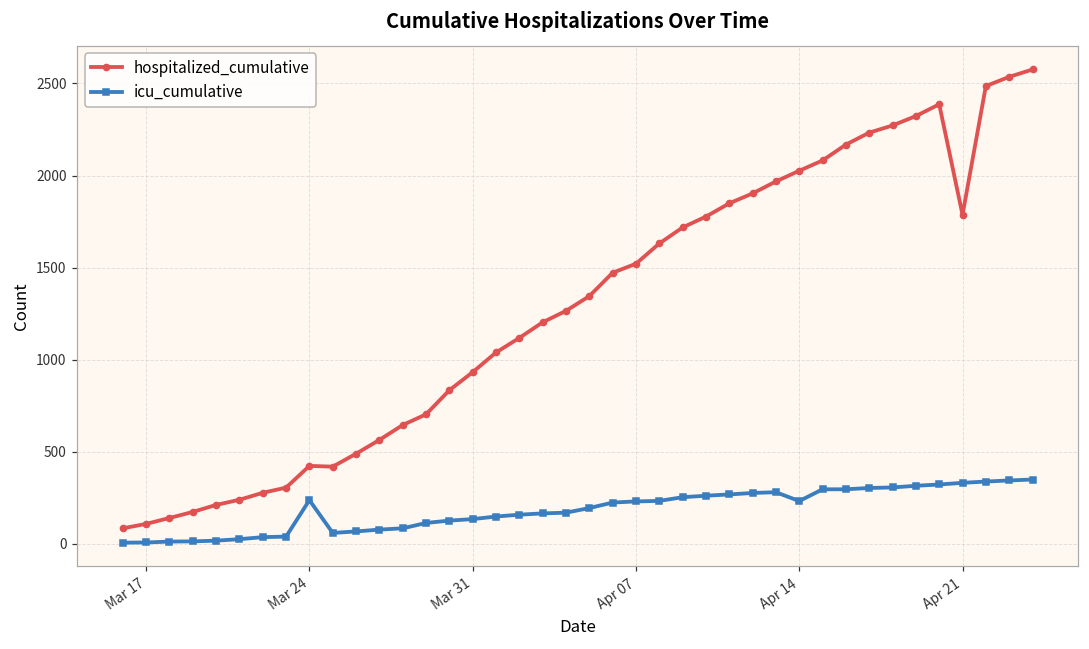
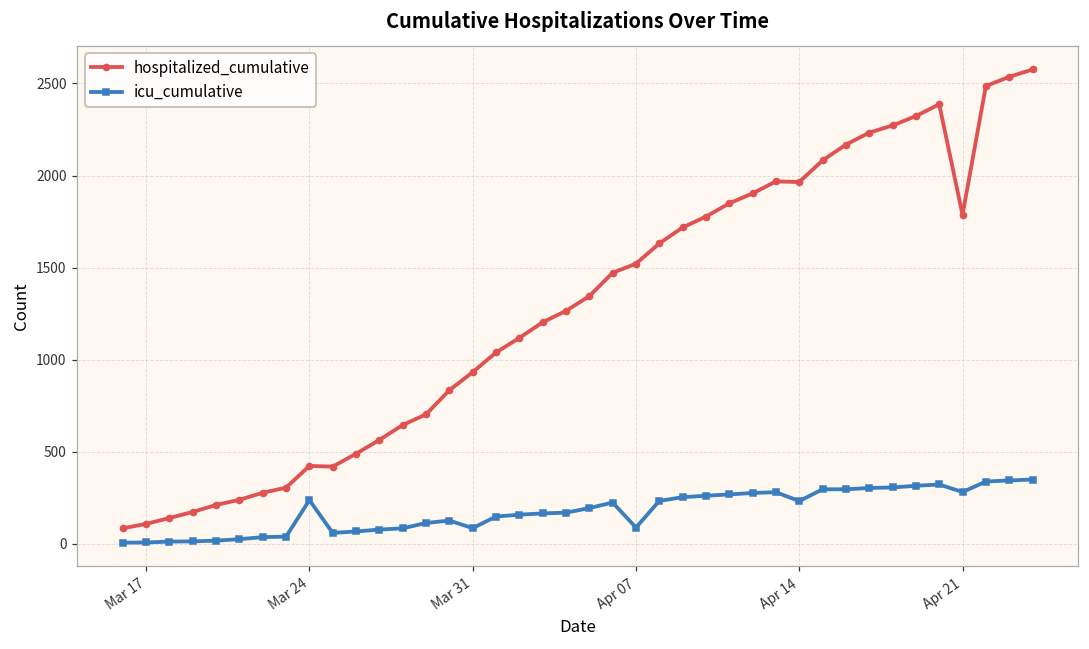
  {
    "hospitalized_cumulative": {
      "Mar 17": 110,
      "Mar 24": 420,
      "Mar 31": 930,
      "Apr 07": 1520,
-     "Apr 14": 2030,
+     "Apr 14": 1970,
      "Apr 21": 1790
    },
    "icu_cumulative": {
      "Mar 17": 10,
      "Mar 24": 240,
-     "Mar 31": 130,
-     "Apr 07": 230,
+     "Mar 31": 90,
+     "Apr 07": 90,
      "Apr 14": 230,
-     "Apr 21": 330
+     "Apr 21": 280
    }
  }
